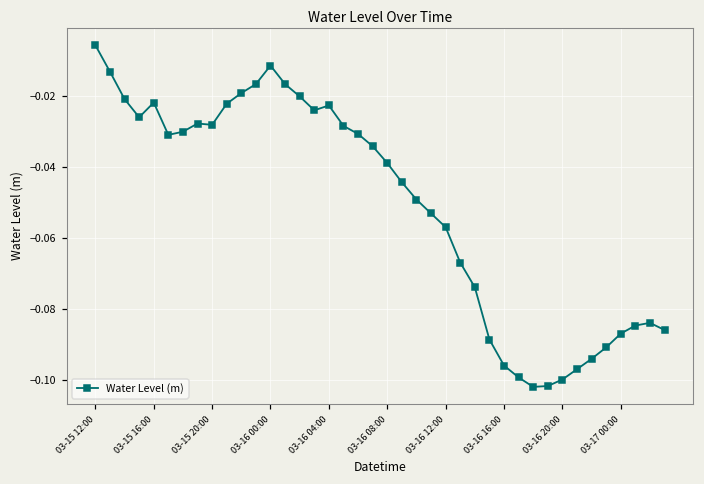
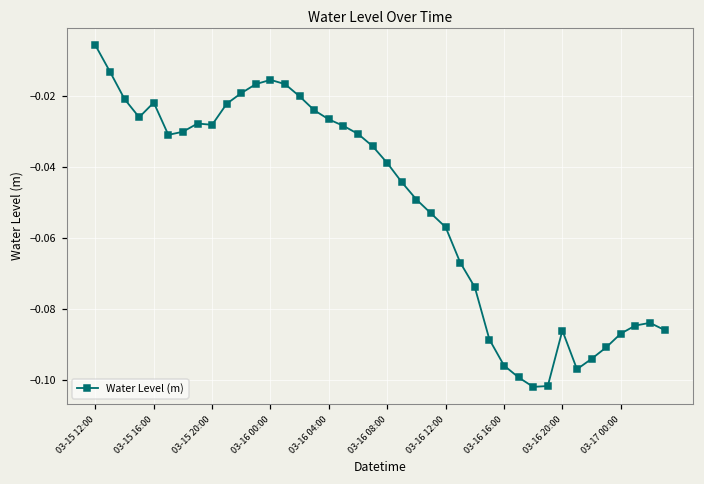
  {
    "03-15 12:00": -0.006,
    "03-15 16:00": -0.022,
    "03-15 20:00": -0.028,
-   "03-16 00:00": -0.011,
-   "03-16 04:00": -0.023,
+   "03-16 00:00": -0.015,
+   "03-16 04:00": -0.027,
    "03-16 08:00": -0.039,
    "03-16 12:00": -0.057,
    "03-16 16:00": -0.096,
-   "03-16 20:00": -0.100,
+   "03-16 20:00": -0.086,
    "03-17 00:00": -0.087
  }
